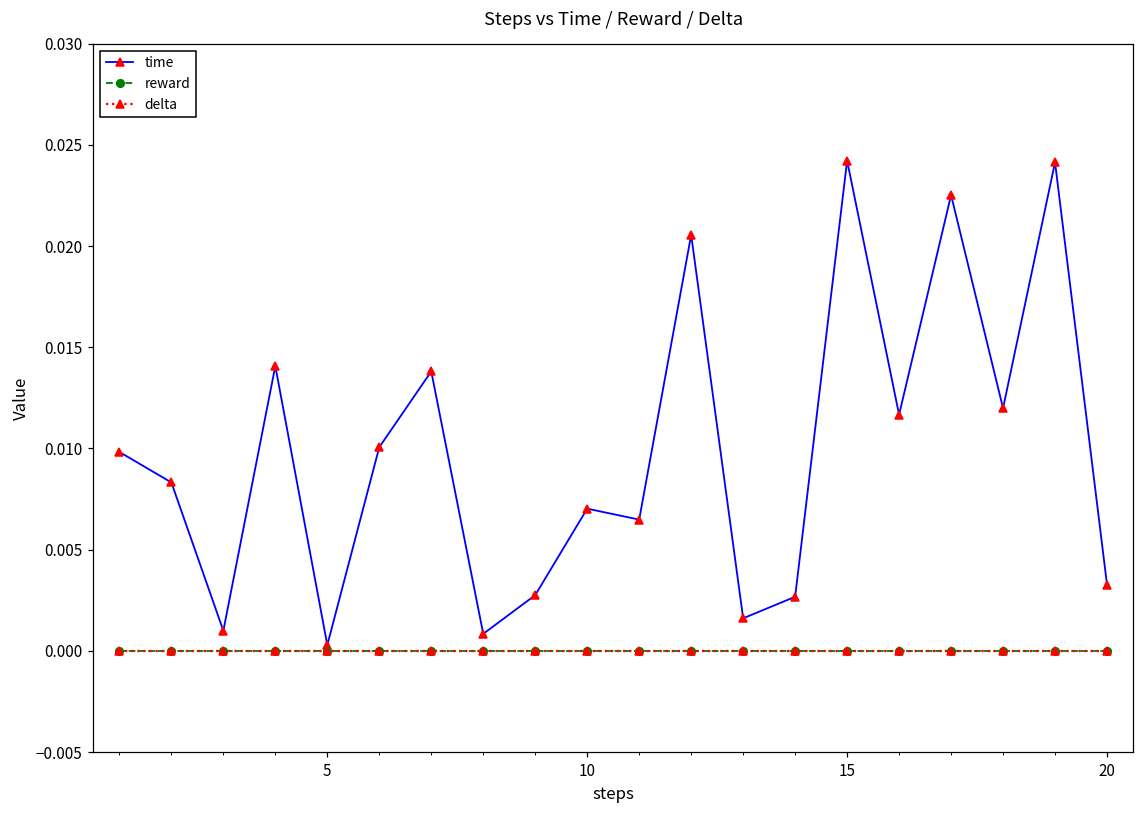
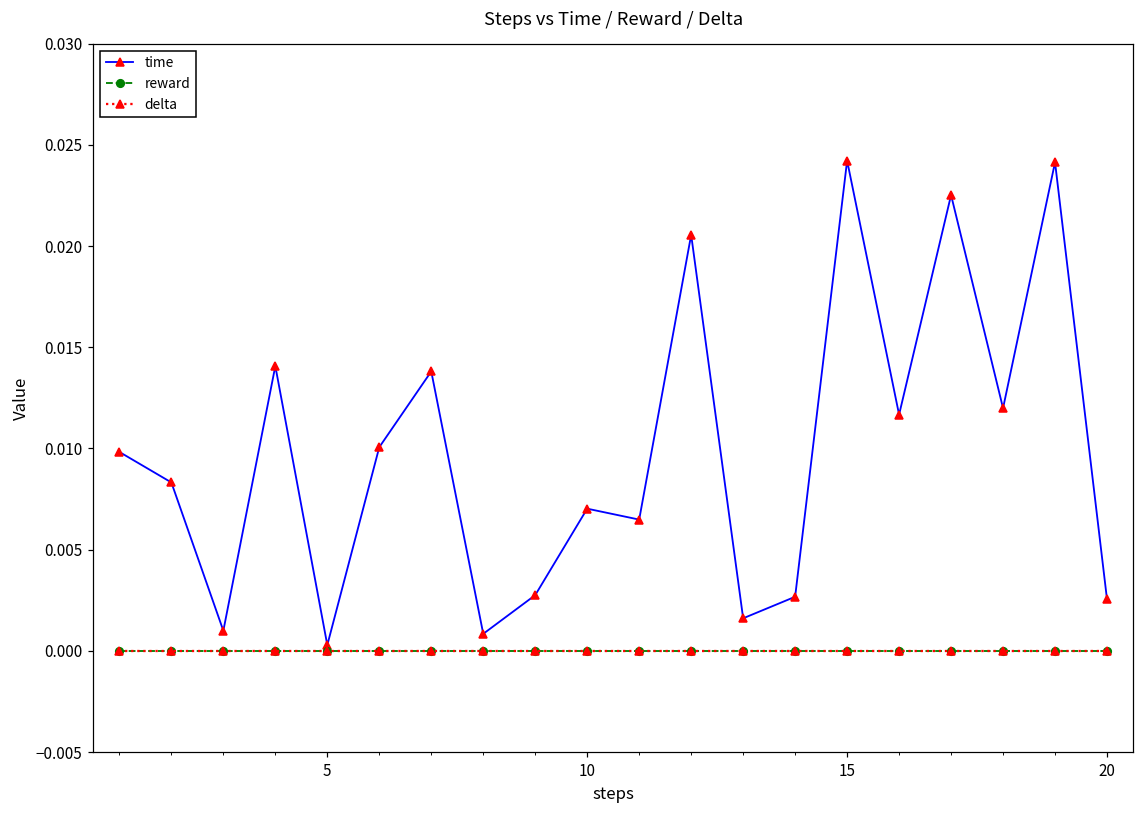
  {
    "time": {
      "5": 0.0003,
      "10": 0.0070,
      "15": 0.0242,
-     "20": 0.0033
+     "20": 0.0025
    },
    "delta": {
      "5": 0.0000,
      "10": 0.0000,
      "15": 0.0000,
      "20": 0.0000
    }
  }
